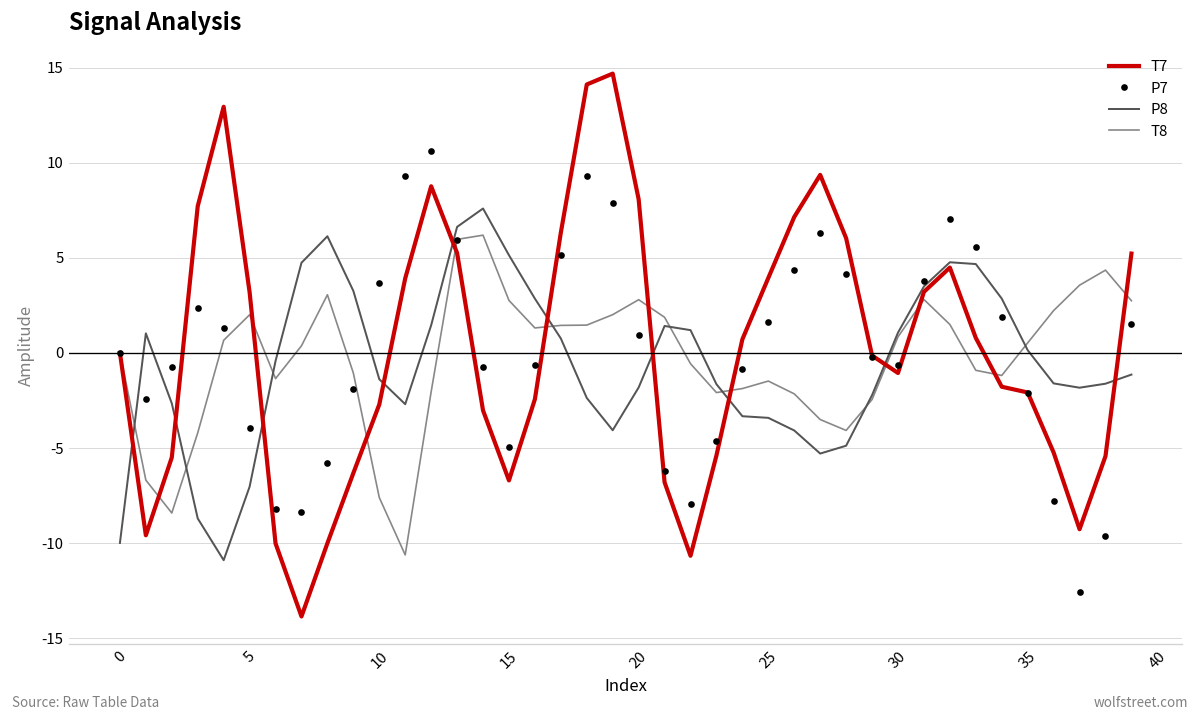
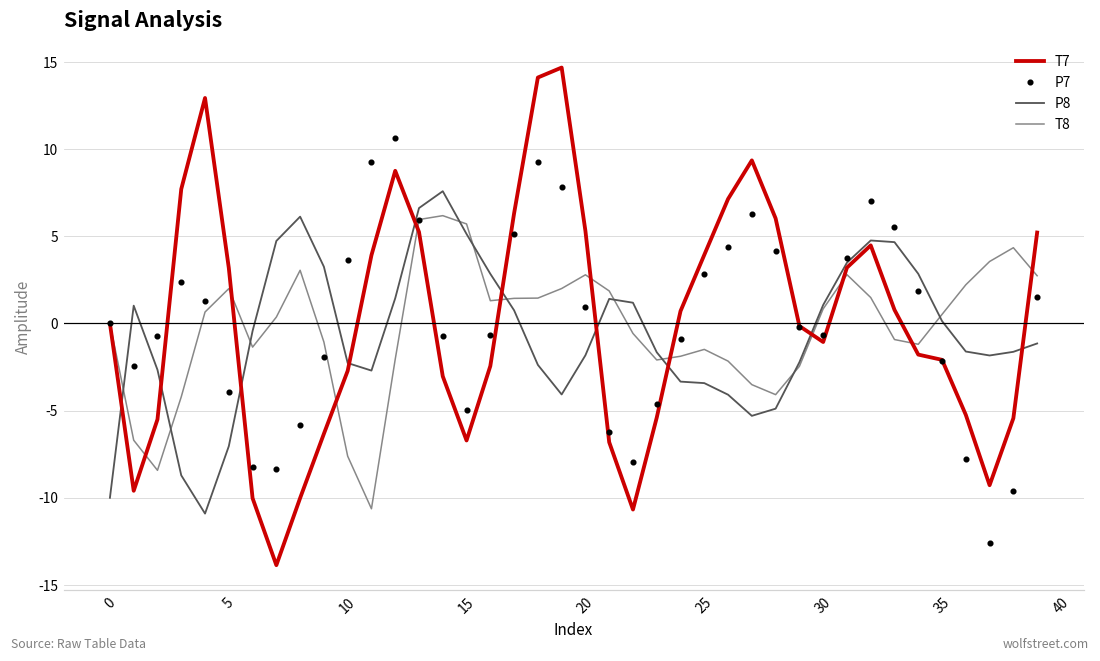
  {
    "T7": {
      "5": 3.2,
      "10": -2.7,
      "15": -6.7,
-     "20": 8.1,
+     "20": 5.3,
      "25": 3.9,
      "30": -1.1
    },
    "P7": {
      "5": -4.0,
      "10": 3.7,
      "15": -4.9,
      "20": 0.9,
-     "25": 1.6,
+     "25": 2.8,
      "30": -0.6
    },
    "P8": {
      "0": -10.0,
      "5": -7.0,
-     "10": -1.4,
+     "10": -2.3,
      "15": 5.1,
      "20": -1.8,
      "25": -3.4,
      "30": 1.1,
      "35": 0.1
    },
    "T8": {
      "5": 2.0,
      "10": -7.6,
-     "15": 2.8,
+     "15": 5.7,
      "20": 2.8,
      "25": -1.5,
      "30": 0.8,
      "35": 0.5
    }
  }
